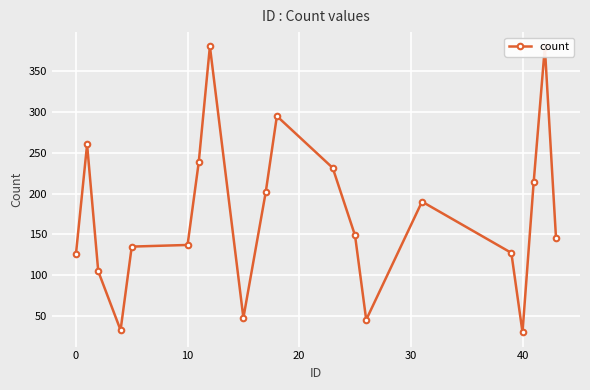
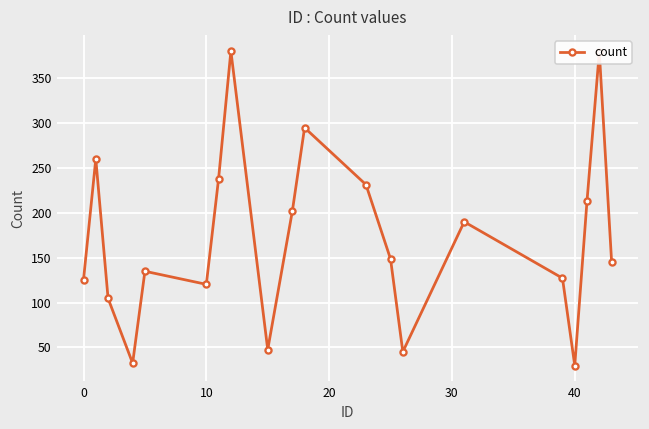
  {
    "0": 130,
-   "10": 140,
+   "10": 120,
    "40": 30
  }
